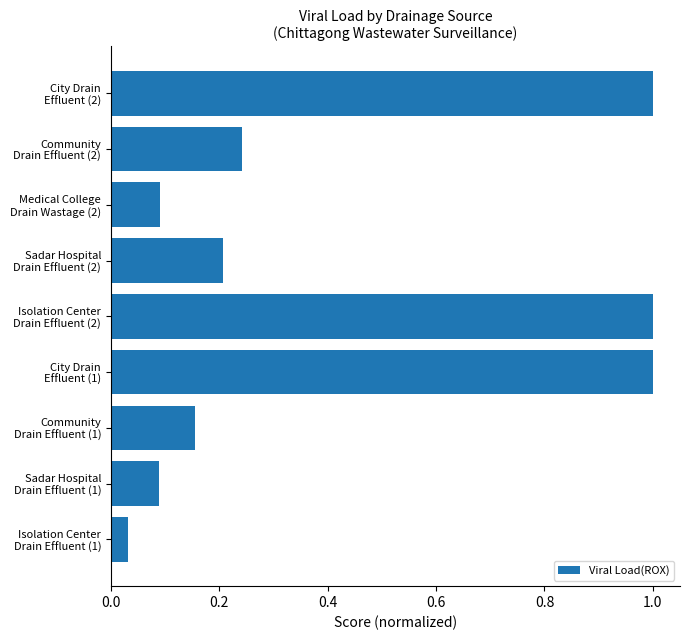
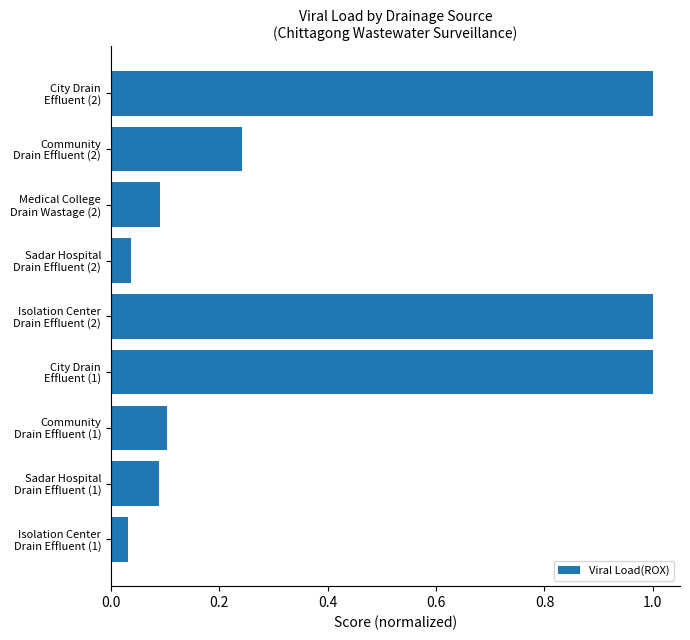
  {
    "City Drain Effluent (2)": 1.00,
    "Community Drain Effluent (2)": 0.24,
    "Medical College Drain Wastage (2)": 0.09,
-   "Sadar Hospital Drain Effluent (2)": 0.21,
+   "Sadar Hospital Drain Effluent (2)": 0.04,
    "Isolation Center Drain Effluent (2)": 1.00,
    "City Drain Effluent (1)": 1.00,
-   "Community Drain Effluent (1)": 0.16,
+   "Community Drain Effluent (1)": 0.10,
    "Sadar Hospital Drain Effluent (1)": 0.09,
    "Isolation Center Drain Effluent (1)": 0.03
  }
